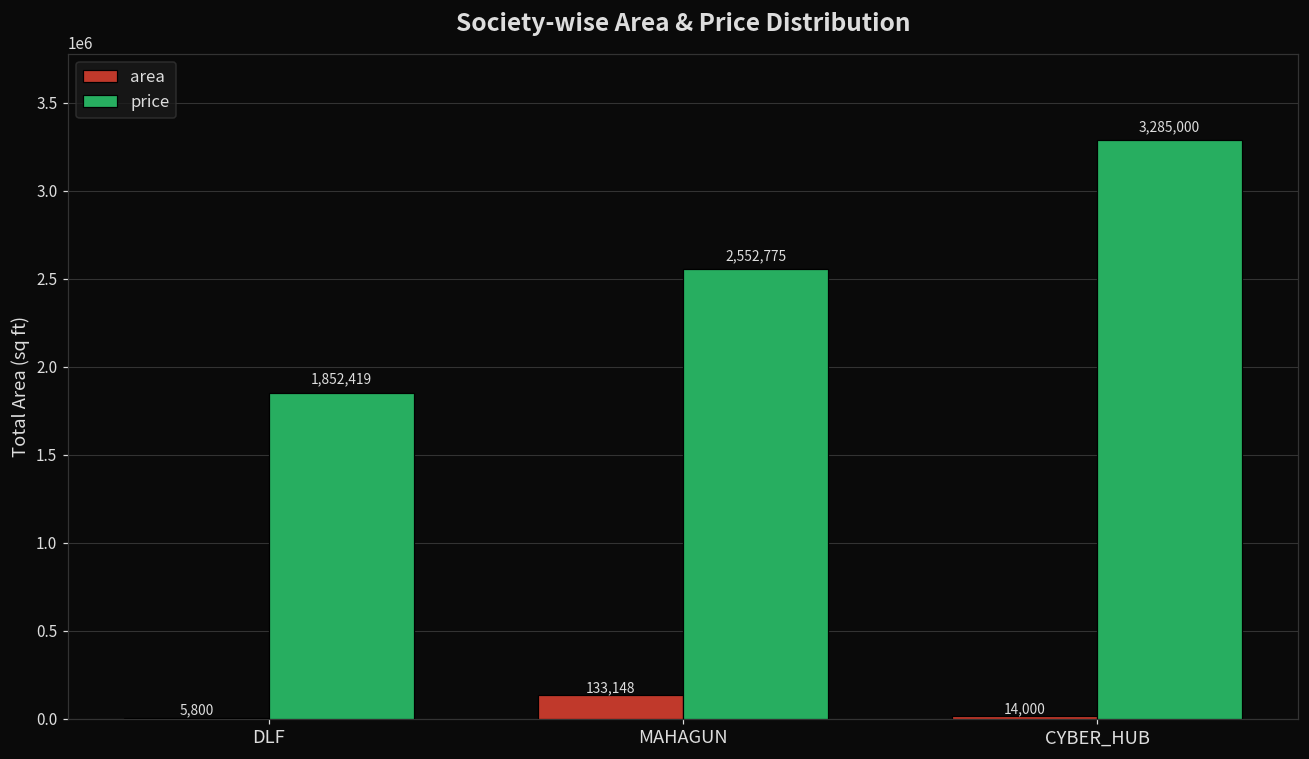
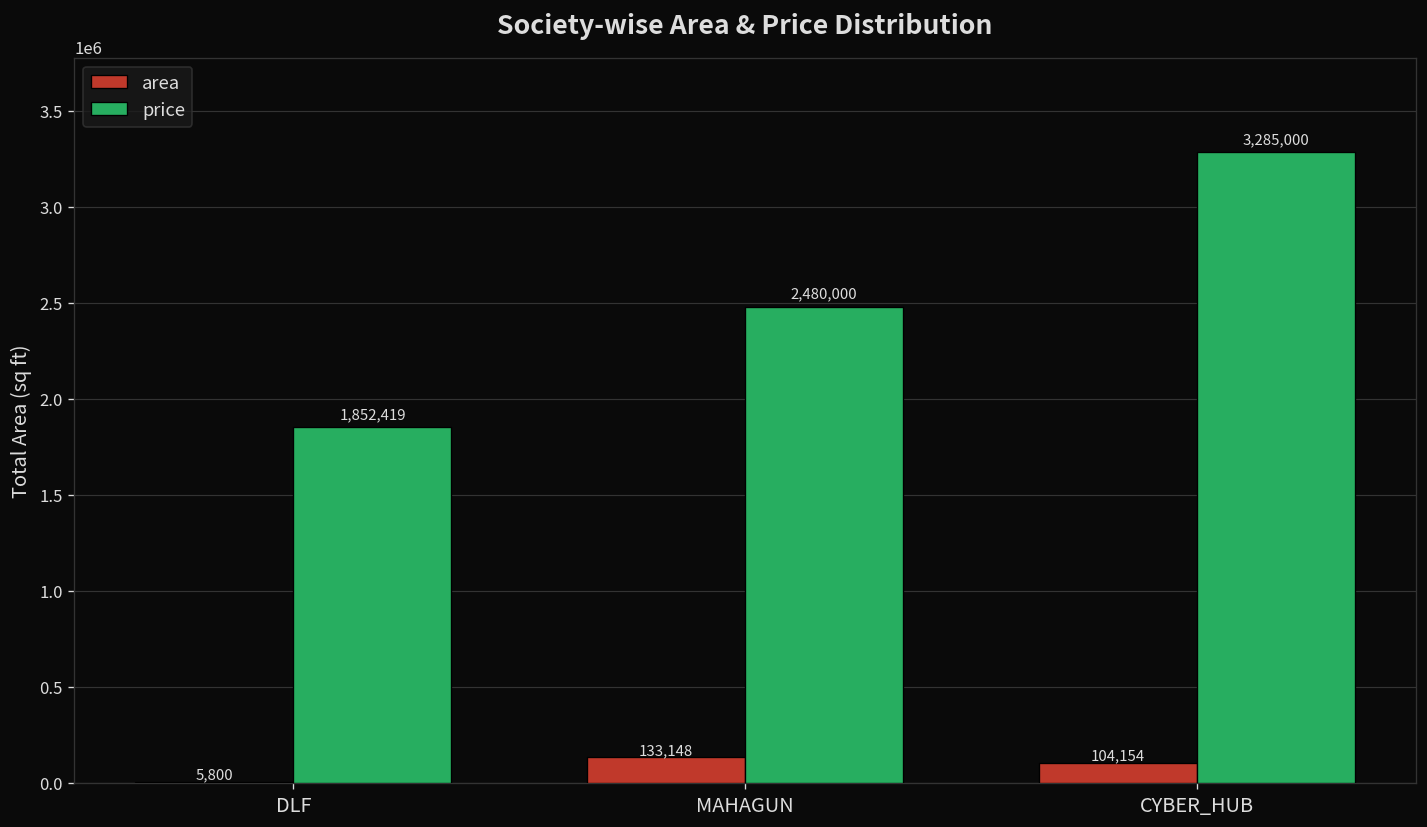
  {
    "area": {
      "DLF": "5,800",
      "MAHAGUN": "133,148",
-     "CYBER_HUB": "14,000"
+     "CYBER_HUB": "104,154"
    },
    "price": {
      "DLF": "1,852,419",
-     "MAHAGUN": "2,552,775",
+     "MAHAGUN": "2,480,000",
      "CYBER_HUB": "3,285,000"
    }
  }
